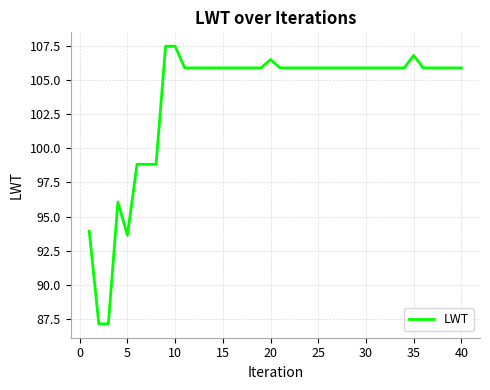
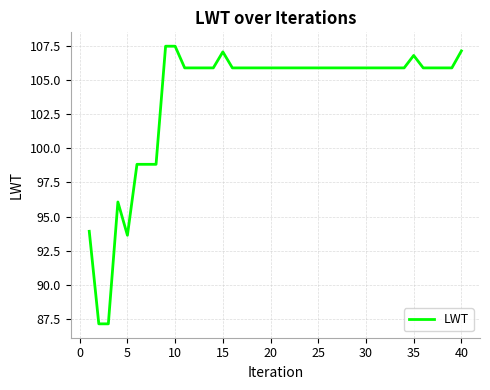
  {
    "5": 93.6,
    "10": 107.4,
-   "15": 105.9,
-   "20": 106.5,
+   "15": 107.0,
+   "20": 105.9,
    "25": 105.9,
    "30": 105.9,
    "35": 106.8,
-   "40": 105.9
+   "40": 107.1
  }
